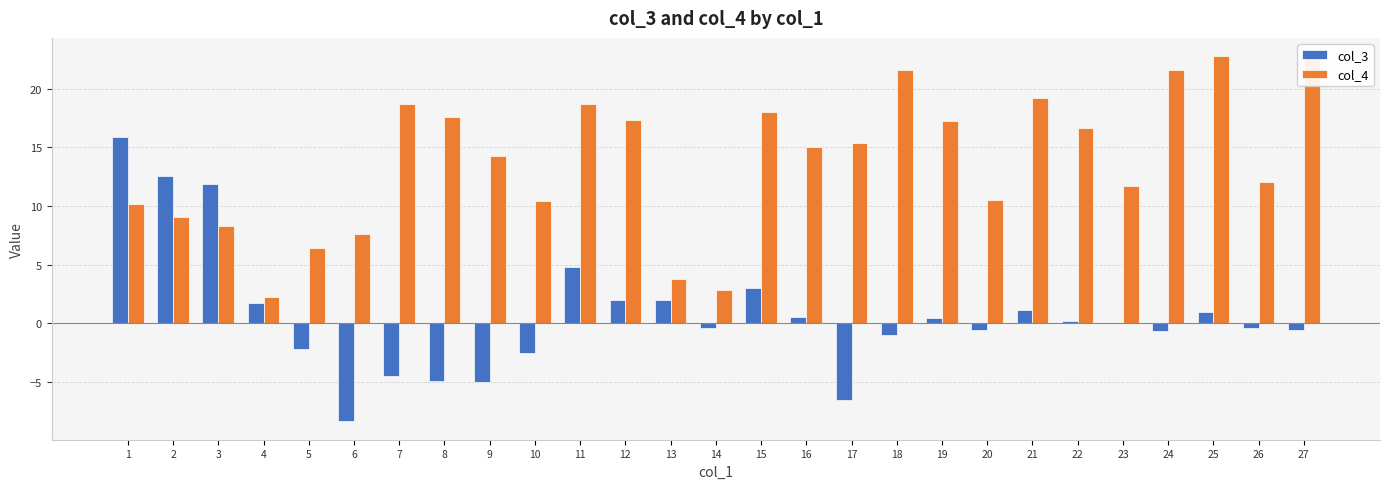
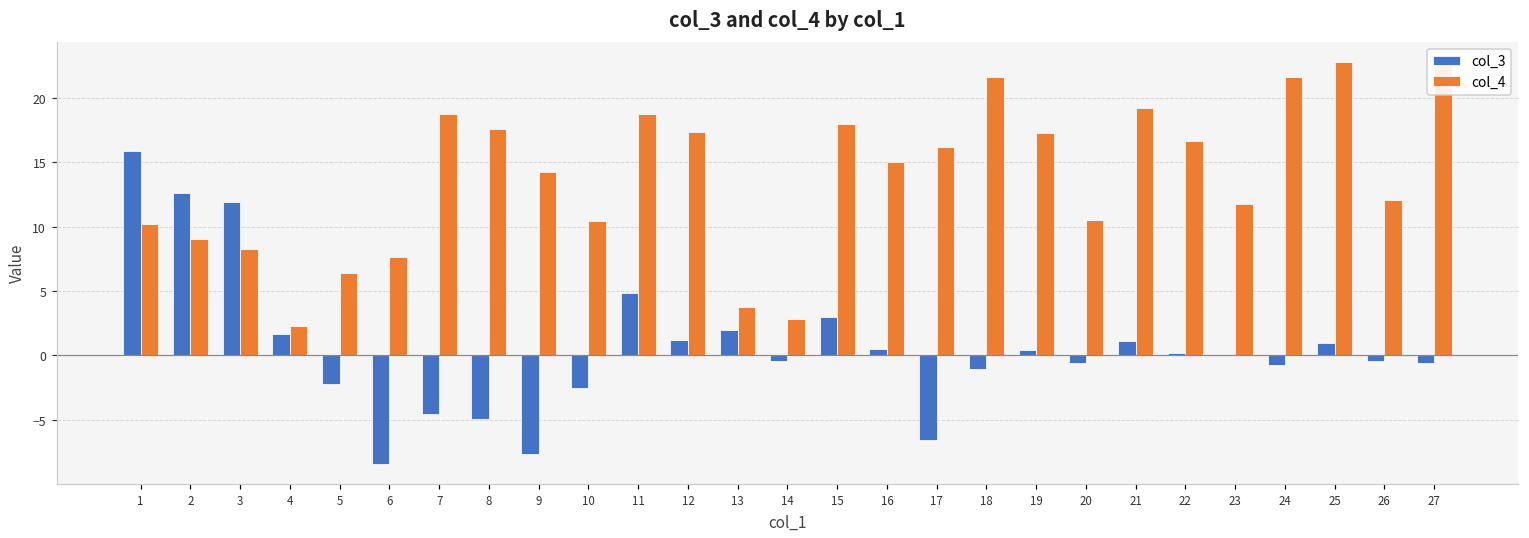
  {
    "col_3": {
      "1": 15.9,
      "2": 12.6,
      "3": 11.9,
      "4": 1.7,
      "5": -2.2,
      "6": -8.4,
      "7": -4.5,
      "8": -5.0,
-     "9": -5.0,
+     "9": -7.7,
      "10": -2.6,
      "11": 4.8,
-     "12": 2.0,
+     "12": 1.2,
      "13": 1.9,
      "14": -0.5,
      "15": 3.0,
      "16": 0.5,
      "17": -6.6,
      "18": -1.0,
      "19": 0.4,
      "20": -0.6,
      "21": 1.1,
      "24": -0.7,
      "25": 1.0,
      "26": -0.4,
      "27": -0.6
    },
    "col_4": {
      "1": 10.2,
      "2": 9.0,
      "3": 8.3,
      "4": 2.3,
      "5": 6.4,
      "6": 7.6,
      "7": 18.7,
      "8": 17.6,
      "9": 14.2,
      "10": 10.4,
      "11": 18.7,
      "12": 17.4,
      "13": 3.8,
      "14": 2.8,
      "15": 18.0,
      "16": 15.0,
-     "17": 15.4,
+     "17": 16.2,
      "18": 21.6,
      "19": 17.3,
      "20": 10.5,
      "21": 19.2,
      "22": 16.7,
      "23": 11.7,
      "24": 21.6,
      "25": 22.8,
      "26": 12.0
    }
  }
